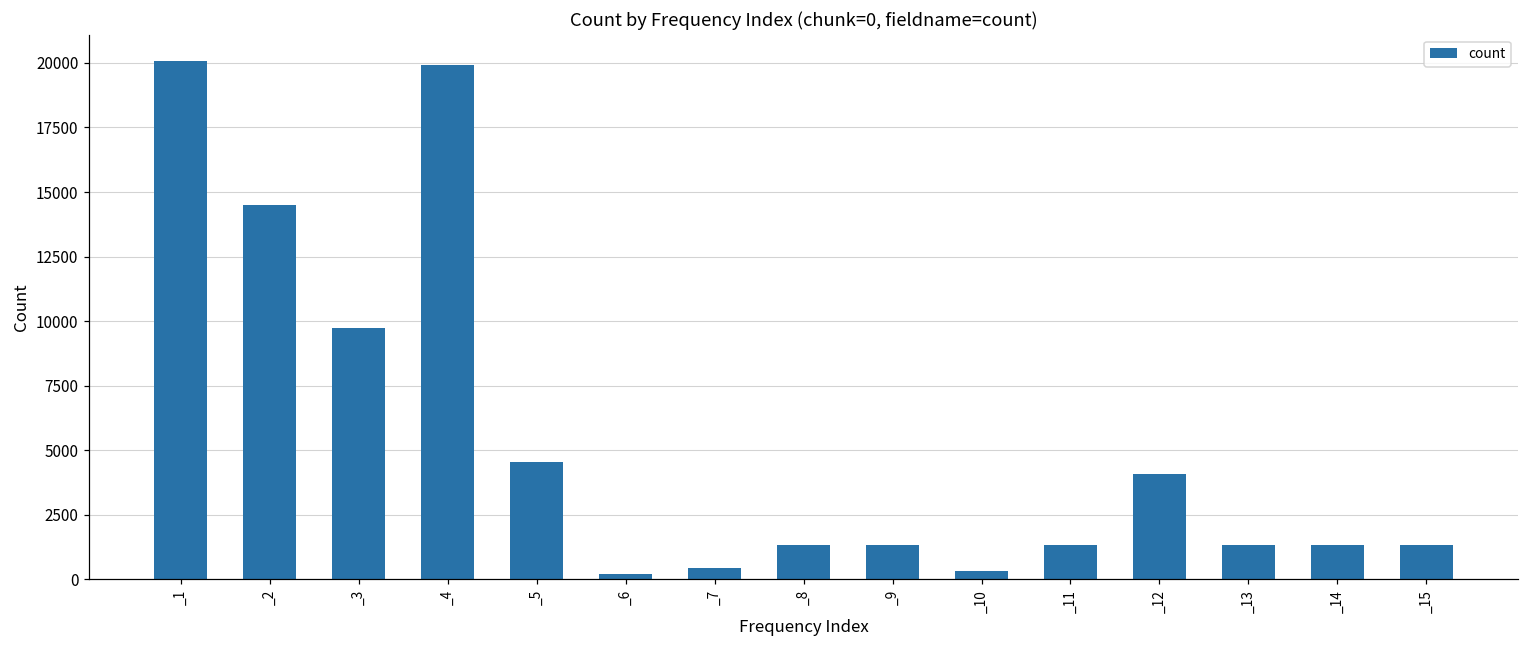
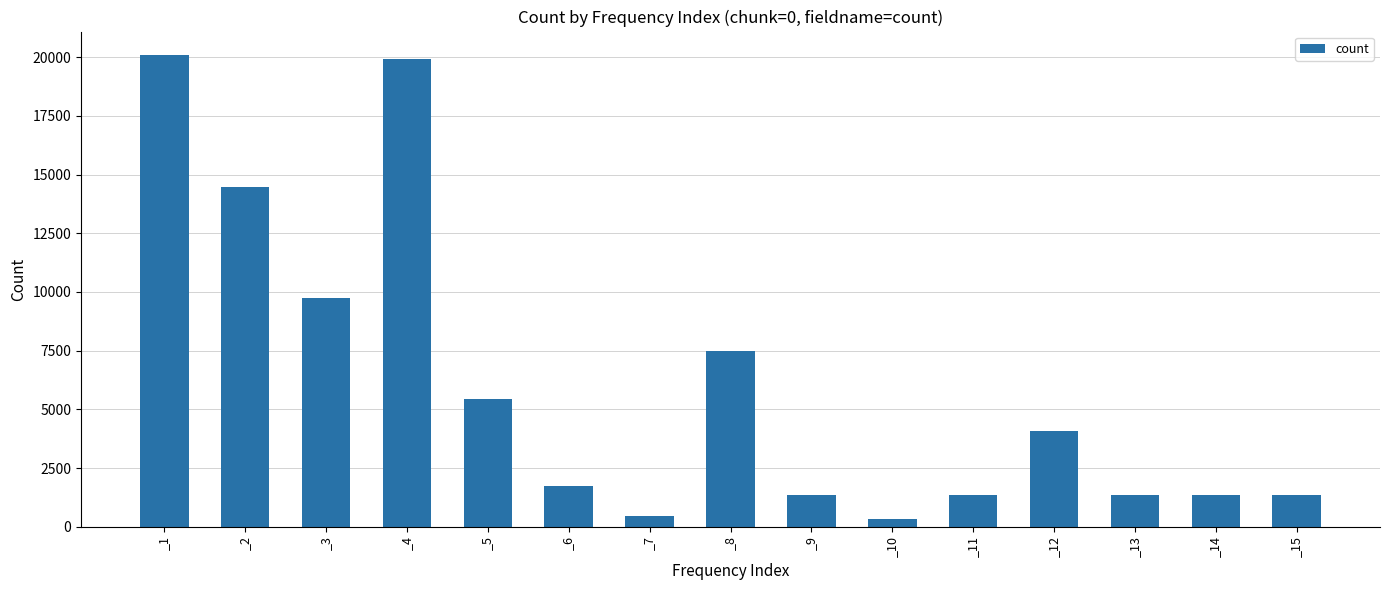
  {
    "_1": 20100,
    "_2": 14500,
    "_3": 9700,
    "_4": 19900,
-   "_5": 4500,
-   "_6": 200,
+   "_5": 5400,
+   "_6": 1800,
    "_7": 500,
-   "_8": 1300,
+   "_8": 7500,
    "_9": 1300,
    "_10": 300,
    "_11": 1300,
    "_12": 4100,
    "_13": 1300,
    "_14": 1300,
    "_15": 1300
  }
